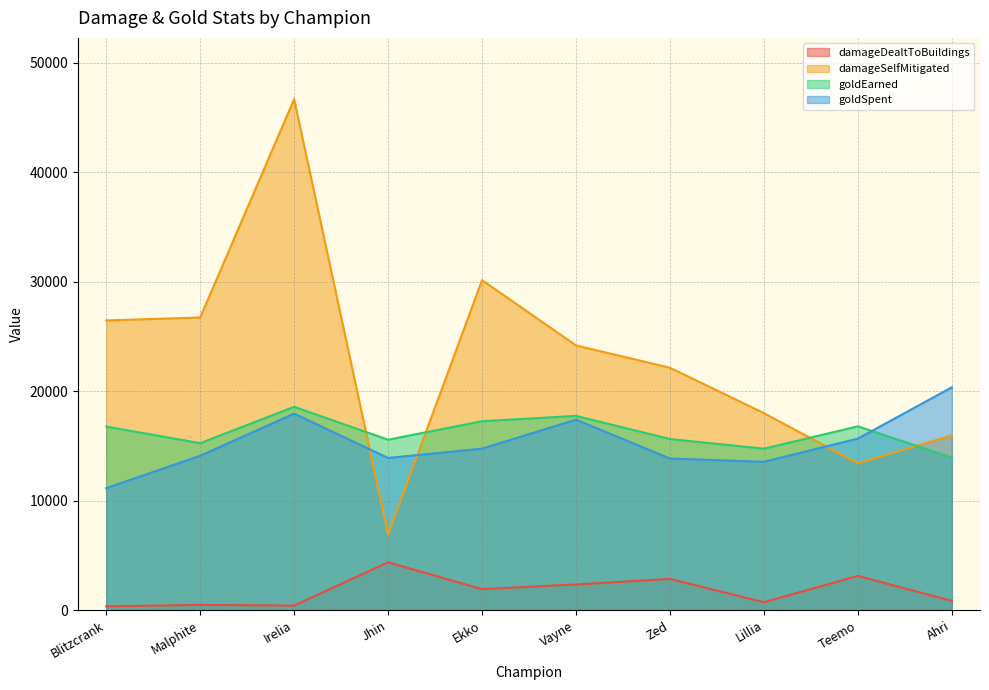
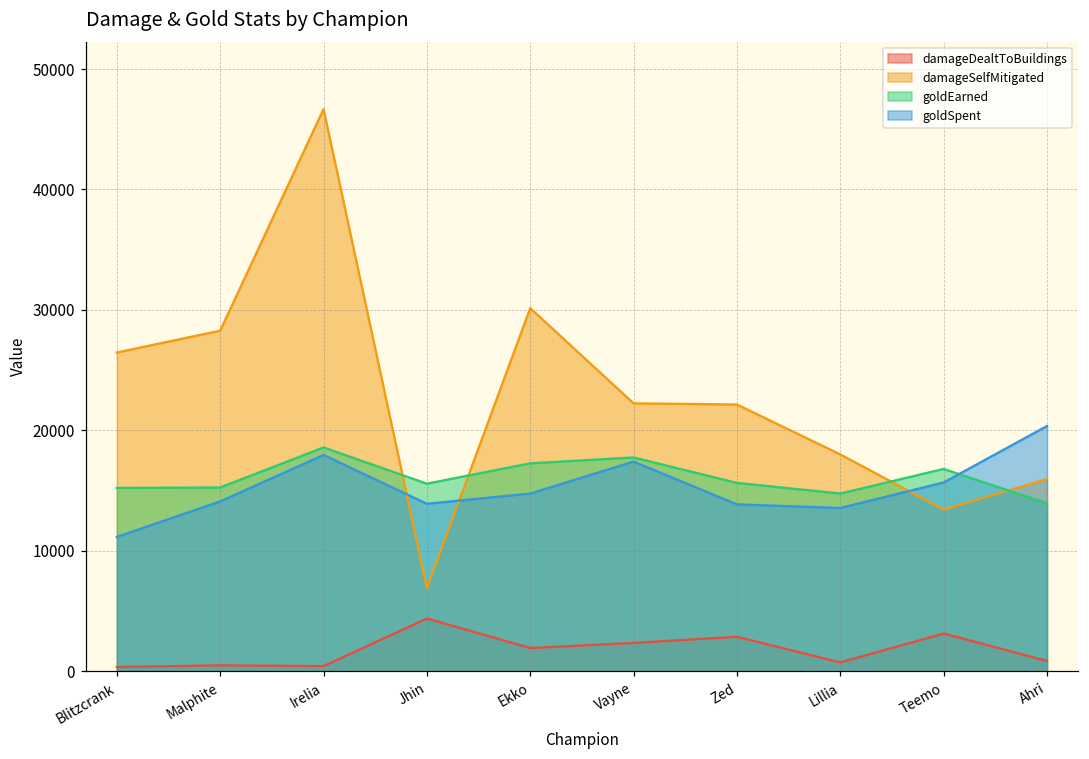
  {
    "damageDealtToBuildings": {
      "Blitzcrank": 300,
      "Malphite": 500,
      "Irelia": 400,
      "Jhin": 4400,
      "Ekko": 1900,
      "Vayne": 2300,
      "Zed": 2900,
      "Lillia": 700,
      "Teemo": 3100,
      "Ahri": 800
    },
    "damageSelfMitigated": {
      "Blitzcrank": 26500,
-     "Malphite": 26700,
+     "Malphite": 28300,
      "Irelia": 46700,
      "Jhin": 6900,
      "Ekko": 30100,
-     "Vayne": 24200,
+     "Vayne": 22200,
      "Zed": 22100,
      "Lillia": 18000,
      "Teemo": 13400,
      "Ahri": 16000
    },
    "goldEarned": {
-     "Blitzcrank": 16800,
+     "Blitzcrank": 15200,
      "Malphite": 15300,
      "Irelia": 18600,
      "Jhin": 15600,
      "Ekko": 17300,
      "Vayne": 17700,
      "Zed": 15600,
      "Lillia": 14800,
      "Teemo": 16800,
      "Ahri": 13900
    },
    "goldSpent": {
      "Blitzcrank": 11100,
      "Malphite": 14100,
      "Irelia": 18000,
      "Jhin": 13900,
      "Ekko": 14800,
      "Vayne": 17400,
      "Zed": 13900,
      "Lillia": 13600,
      "Teemo": 15700,
      "Ahri": 20400
    }
  }
